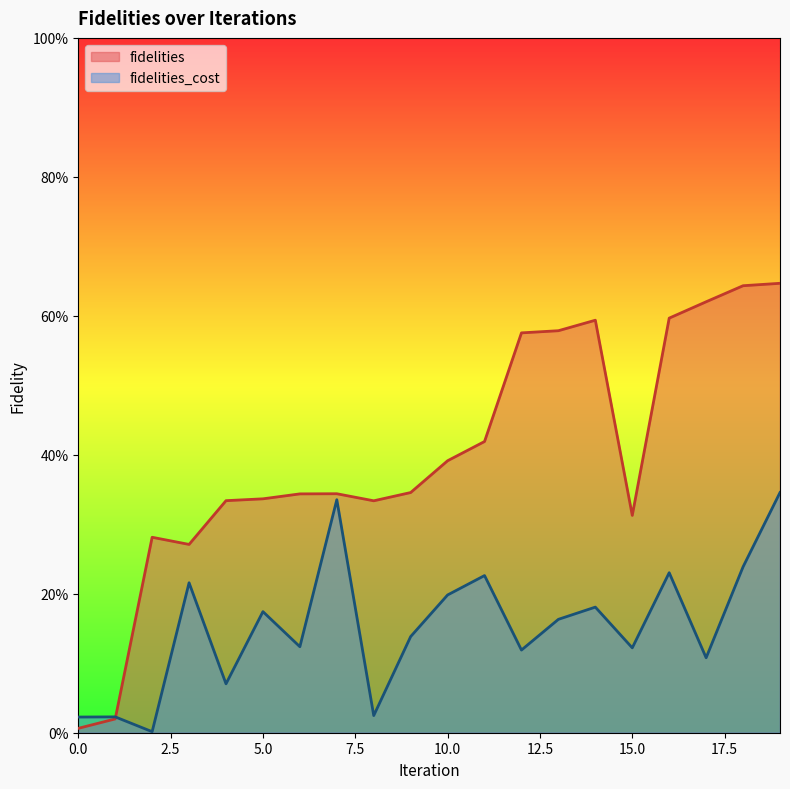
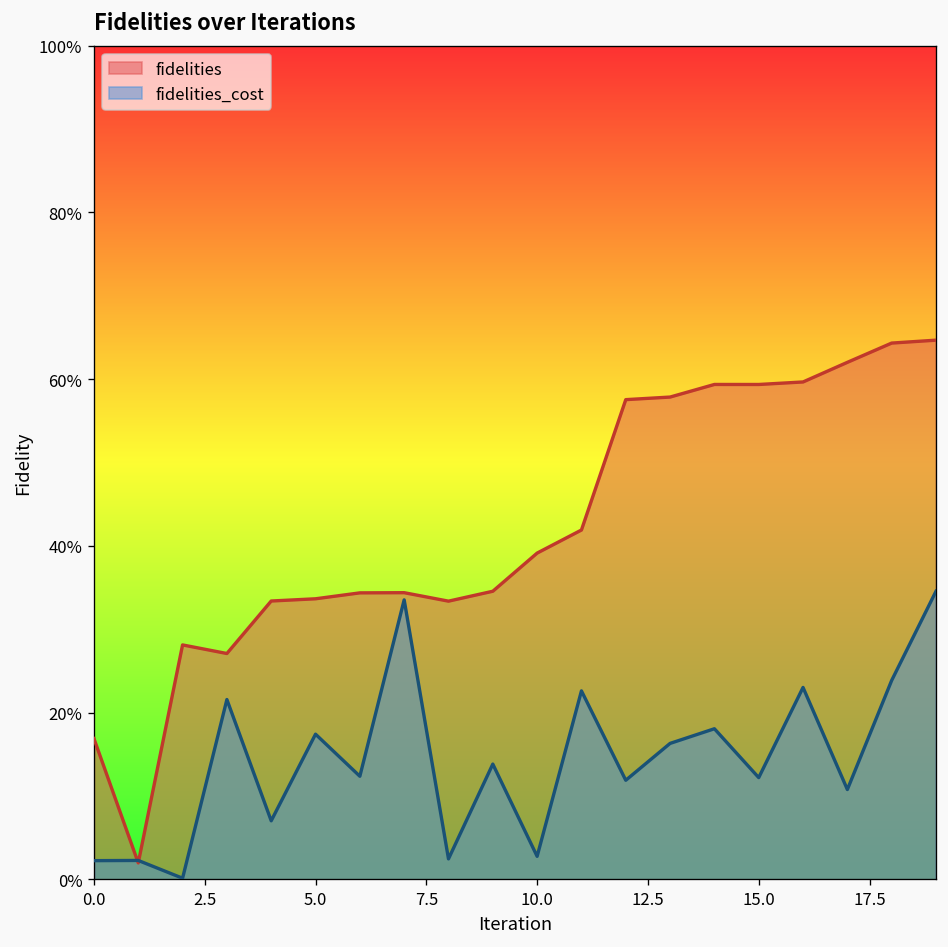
  {
    "fidelities": {
-     "0.0": "1%",
+     "0.0": "17%",
      "5.0": "34%",
      "10.0": "39%",
-     "15.0": "31%"
+     "15.0": "59%"
    },
    "fidelities_cost": {
      "0.0": "2%",
      "5.0": "17%",
-     "10.0": "20%",
+     "10.0": "3%",
      "15.0": "12%"
    }
  }
